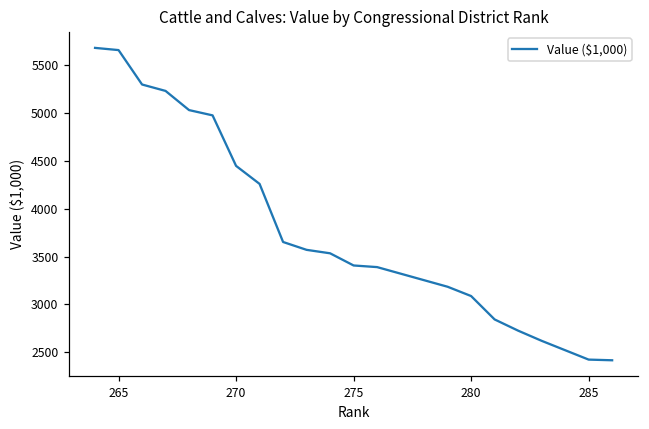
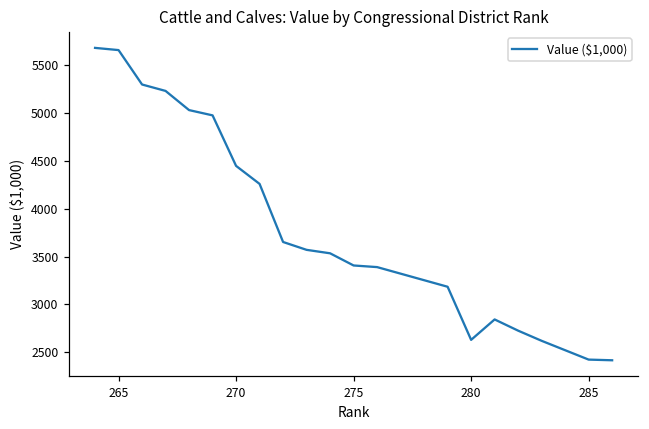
  {
    "265": 5700,
    "270": 4400,
    "275": 3400,
-   "280": 3100,
+   "280": 2600,
    "285": 2400
  }
